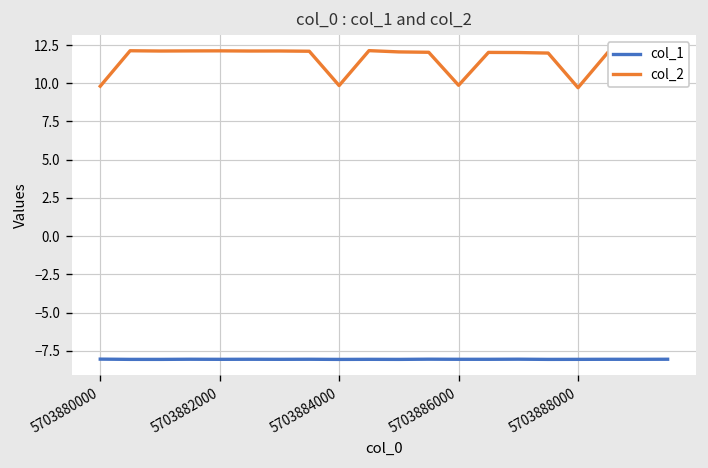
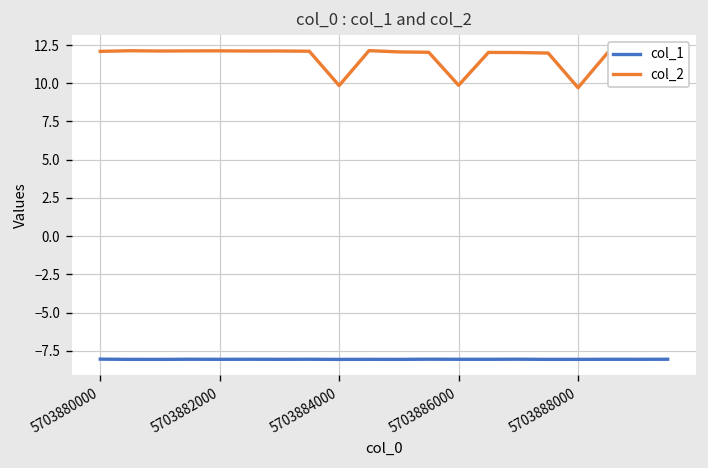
  {
    "col_1": {
      "5703880000": -8.0,
      "5703882000": -8.0,
      "5703884000": -8.1,
      "5703886000": -8.0,
      "5703888000": -8.0
    },
    "col_2": {
-     "5703880000": 9.8,
+     "5703880000": 12.1,
      "5703882000": 12.1,
      "5703884000": 9.8,
      "5703886000": 9.9,
      "5703888000": 9.7
    }
  }
